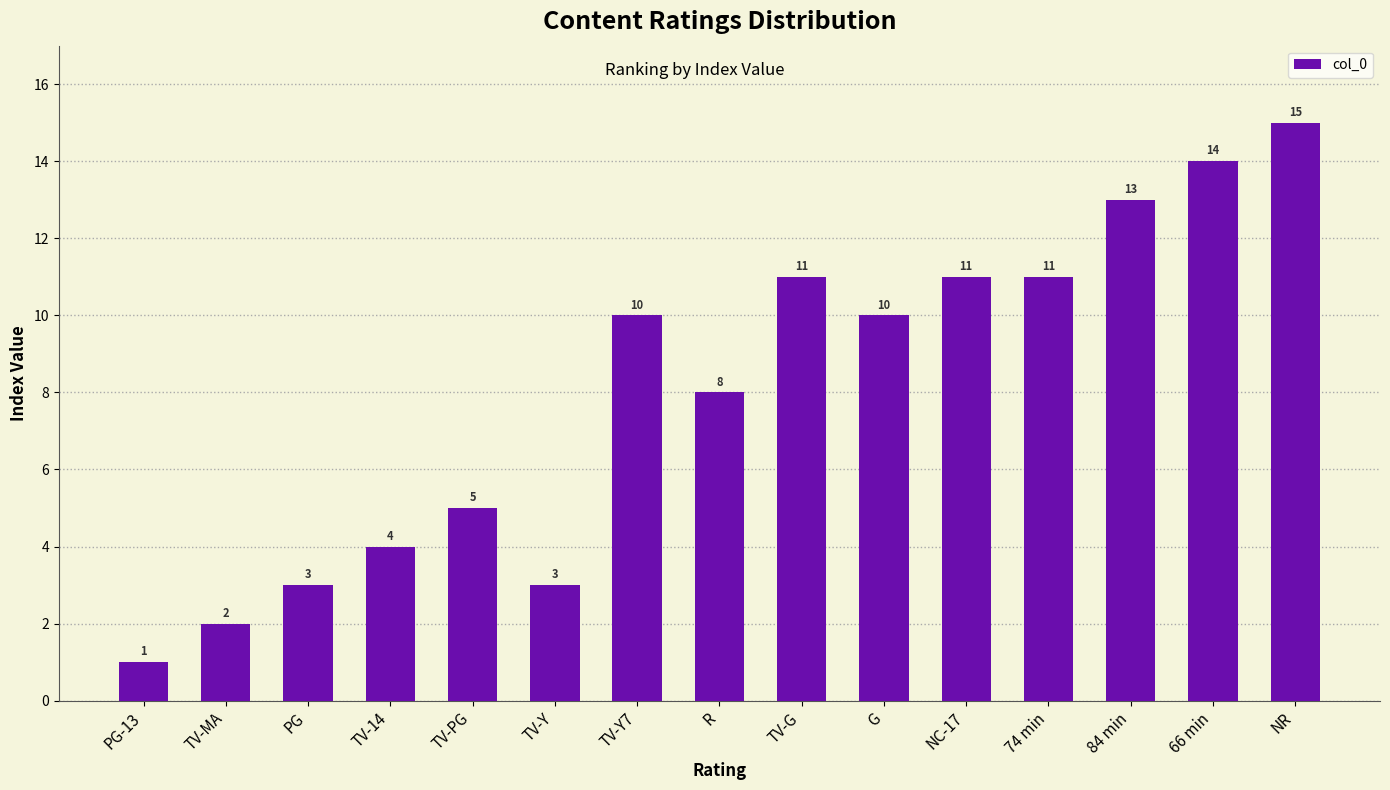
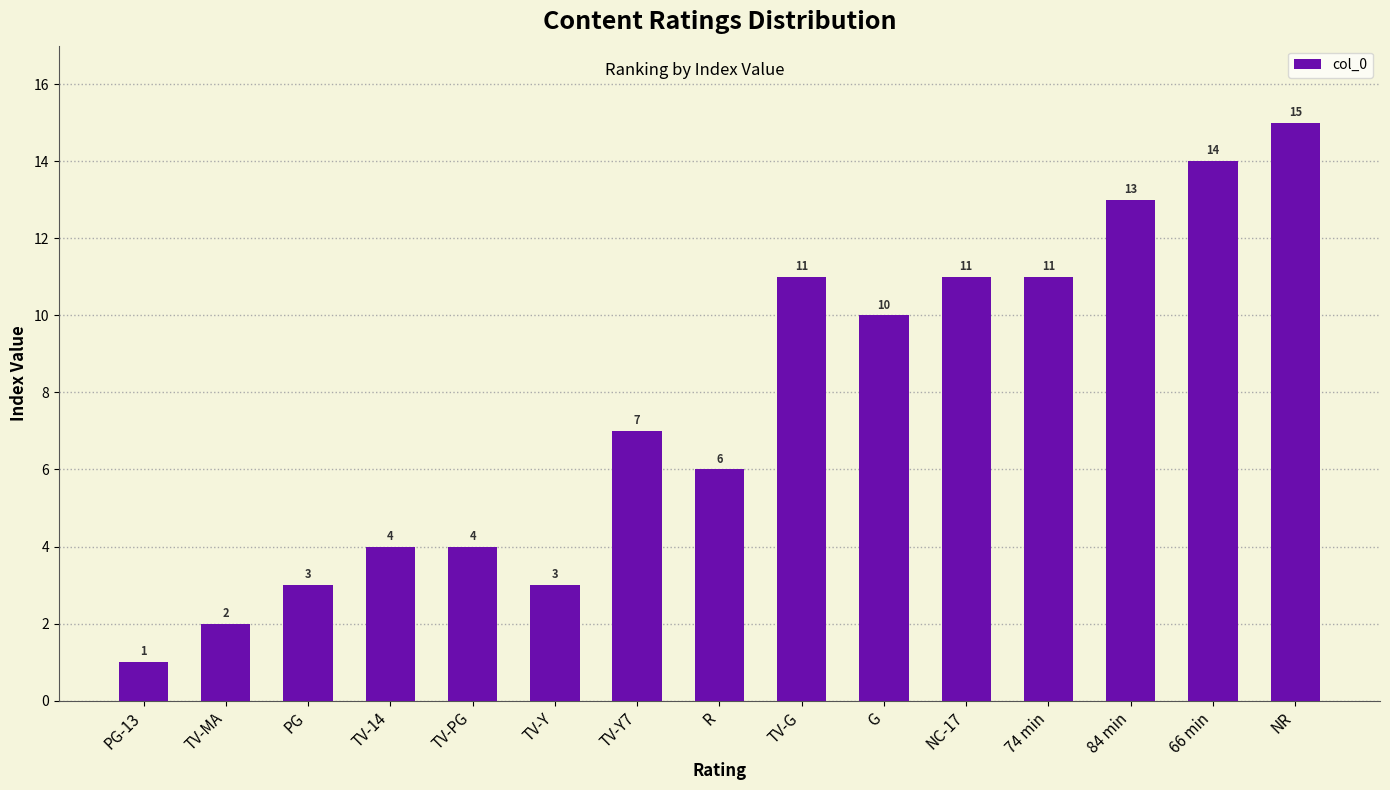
  {
    "PG-13": 1,
    "TV-MA": 2,
    "PG": 3,
    "TV-14": 4,
-   "TV-PG": 5,
+   "TV-PG": 4,
    "TV-Y": 3,
-   "TV-Y7": 10,
-   "R": 8,
+   "TV-Y7": 7,
+   "R": 6,
    "TV-G": 11,
    "G": 10,
    "NC-17": 11,
    "74 min": 11,
    "84 min": 13,
    "66 min": 14,
    "NR": 15
  }
